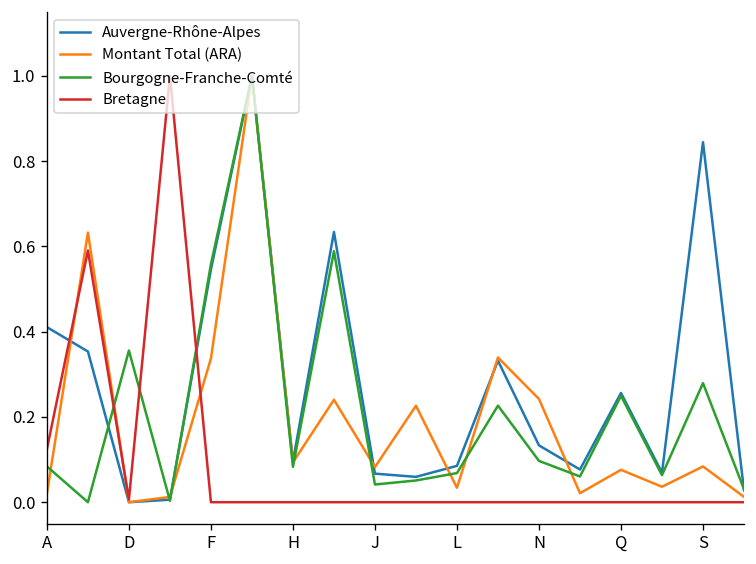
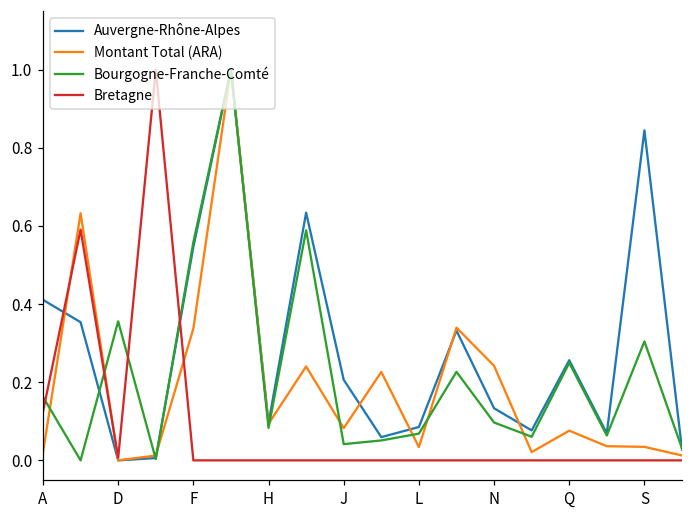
  {
    "Auvergne-Rhône-Alpes": {
      "A": 0.41,
      "F": 0.55,
-     "J": 0.07,
+     "J": 0.21,
      "L": 0.09,
      "N": 0.13,
      "S": 0.84
    },
    "Montant Total (ARA)": {
      "A": 0.02,
      "F": 0.34,
      "J": 0.08,
      "L": 0.03,
      "N": 0.24,
      "Q": 0.08,
-     "S": 0.08
+     "S": 0.03
    },
    "Bourgogne-Franche-Comté": {
-     "A": 0.08,
+     "A": 0.16,
      "D": 0.36,
      "F": 0.56,
      "H": 0.08,
      "J": 0.04,
      "L": 0.07,
      "N": 0.10,
-     "S": 0.28
+     "S": 0.30
    },
    "Bretagne": {
      "A": 0.12,
      "F": 0.00,
      "H": 0.00,
      "J": 0.00,
      "L": 0.00,
      "N": 0.00,
      "Q": 0.00,
      "S": 0.00
    }
  }
